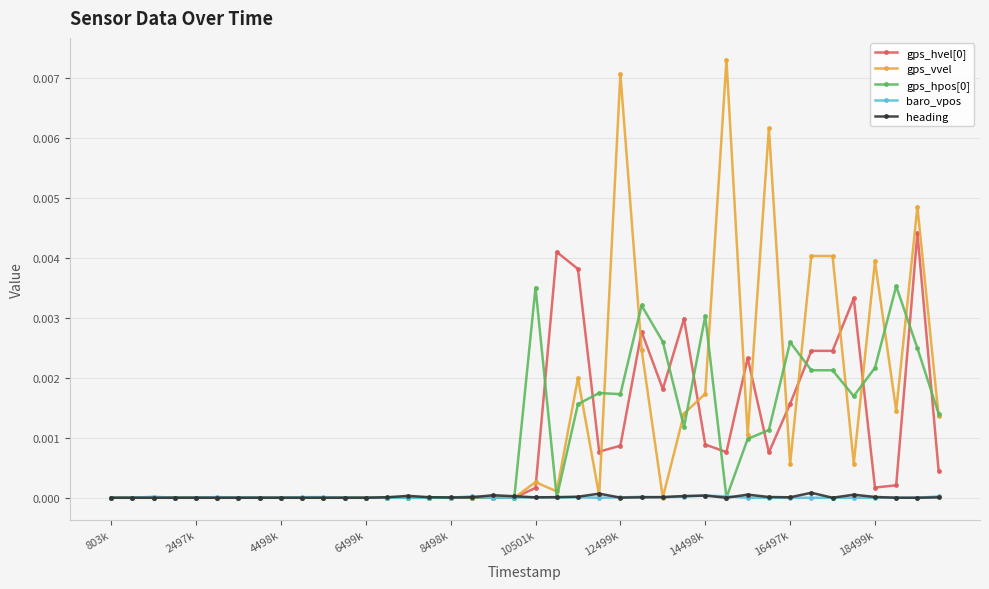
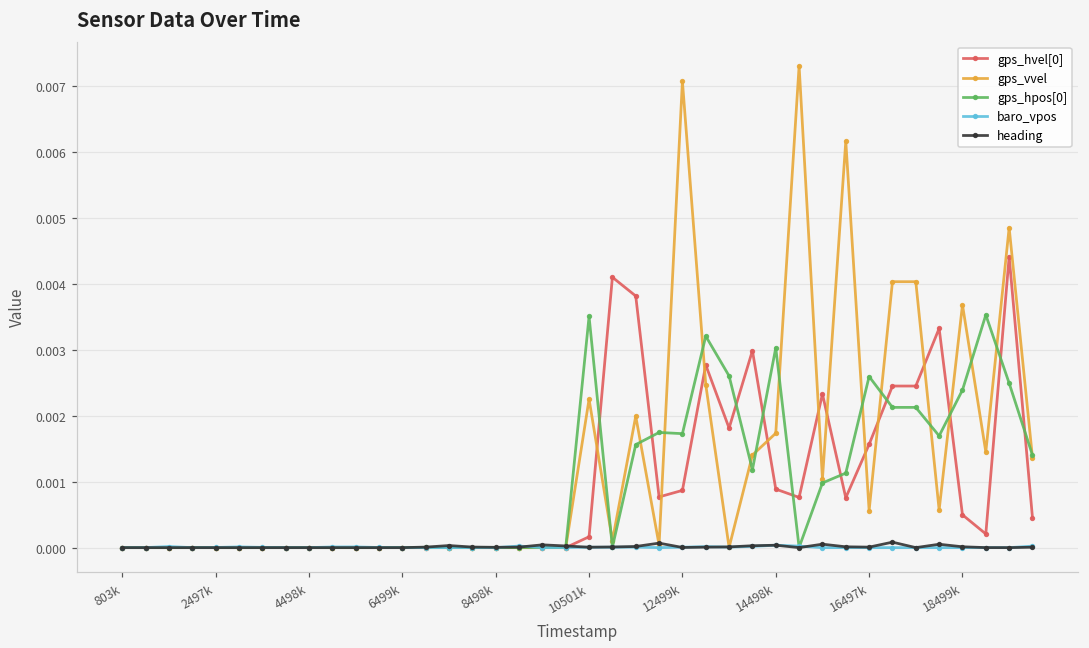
  {
    "gps_hvel[0]": {
      "10501k": 0.0002,
      "12499k": 0.0009,
      "14498k": 0.0009,
      "16497k": 0.0016,
-     "18499k": 0.0002
+     "18499k": 0.0005
    },
    "gps_vvel": {
-     "10501k": 0.0003,
+     "10501k": 0.0023,
      "12499k": 0.0071,
      "14498k": 0.0017,
      "16497k": 0.0006,
-     "18499k": 0.0039
+     "18499k": 0.0037
    },
    "gps_hpos[0]": {
      "10501k": 0.0035,
      "12499k": 0.0017,
      "14498k": 0.0030,
      "16497k": 0.0026,
-     "18499k": 0.0022
+     "18499k": 0.0024
    }
  }
